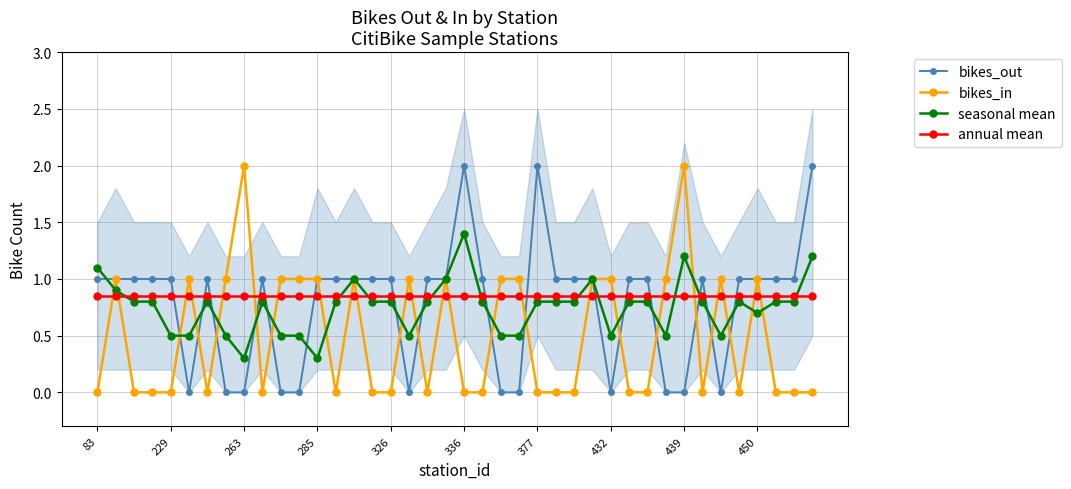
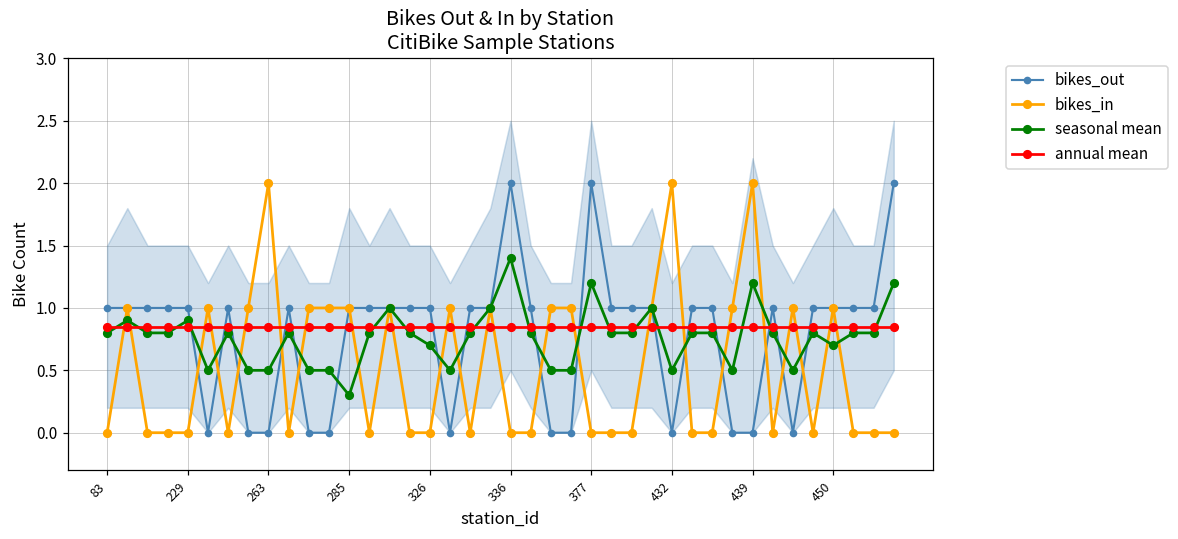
  {
    "bikes_in": {
      "83": 0,
      "229": 0,
      "263": 2,
      "326": 0,
      "336": 0,
      "377": 0,
-     "432": 1,
+     "432": 2,
      "439": 2
    },
    "seasonal mean": {
-     "83": 1.1,
-     "229": 0.5,
-     "263": 0.3,
+     "83": 0.8,
+     "229": 0.9,
+     "263": 0.5,
      "285": 0.3,
-     "326": 0.8,
+     "326": 0.7,
      "336": 1.4,
-     "377": 0.8,
+     "377": 1.2,
      "432": 0.5,
      "439": 1.2,
      "450": 0.7
    },
    "annual mean": {
      "83": 0.85,
      "229": 0.85,
      "263": 0.85,
      "285": 0.85,
      "326": 0.85,
      "336": 0.85,
      "377": 0.85,
      "432": 0.85,
      "439": 0.85,
      "450": 0.85
    }
  }
